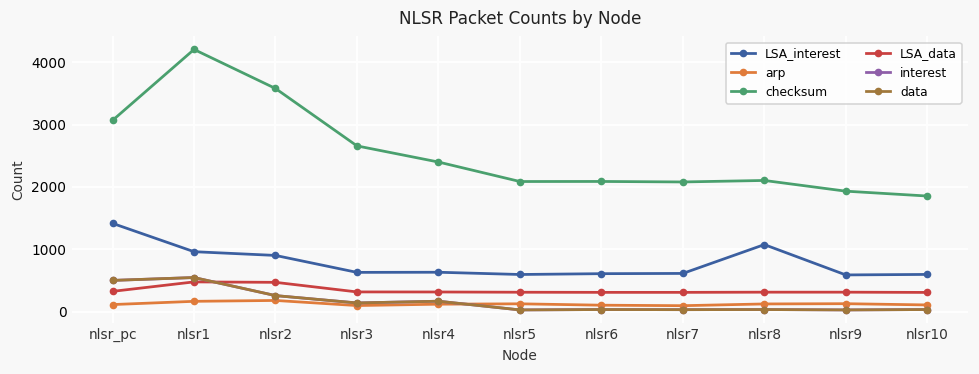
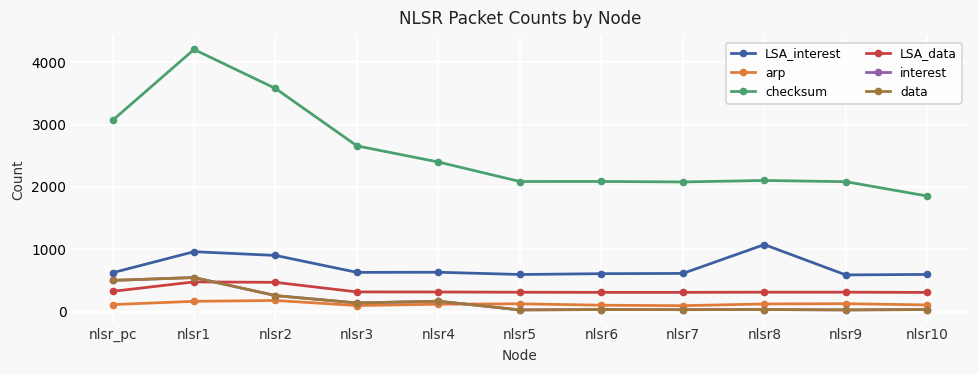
  {
    "LSA_interest": {
-     "nlsr_pc": 1400,
+     "nlsr_pc": 600,
      "nlsr1": 1000,
      "nlsr2": 900,
      "nlsr3": 600,
      "nlsr4": 600,
      "nlsr5": 600,
      "nlsr6": 600,
      "nlsr7": 600,
      "nlsr8": 1100,
      "nlsr9": 600,
      "nlsr10": 600
    },
    "arp": {
      "nlsr_pc": 100,
      "nlsr1": 200,
      "nlsr2": 200,
      "nlsr4": 100,
      "nlsr5": 100,
      "nlsr6": 100,
      "nlsr7": 100,
      "nlsr8": 100,
      "nlsr9": 100,
      "nlsr10": 100
    },
    "checksum": {
      "nlsr_pc": 3100,
      "nlsr1": 4200,
      "nlsr2": 3600,
      "nlsr3": 2700,
      "nlsr4": 2400,
      "nlsr5": 2100,
      "nlsr6": 2100,
      "nlsr7": 2100,
      "nlsr8": 2100,
-     "nlsr9": 1900,
+     "nlsr9": 2100,
      "nlsr10": 1900
    },
    "LSA_data": {
      "nlsr_pc": 300,
      "nlsr1": 500,
      "nlsr2": 500,
      "nlsr3": 300,
      "nlsr4": 300,
      "nlsr5": 300,
      "nlsr6": 300,
      "nlsr7": 300,
      "nlsr8": 300,
      "nlsr9": 300,
      "nlsr10": 300
    },
    "data": {
      "nlsr_pc": 500,
      "nlsr1": 500,
      "nlsr2": 300,
      "nlsr4": 200,
      "nlsr5": 0,
      "nlsr6": 0,
      "nlsr7": 0,
      "nlsr8": 0,
      "nlsr9": 0,
      "nlsr10": 0
    }
  }
